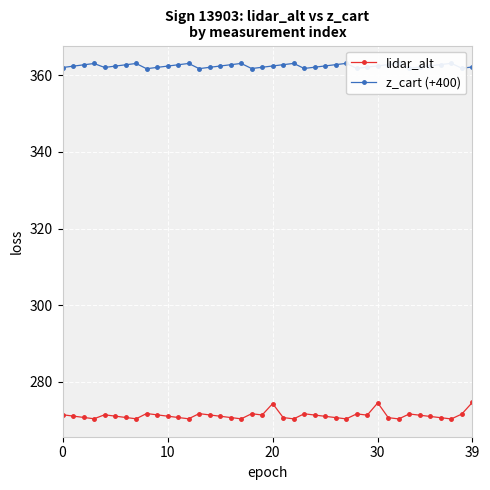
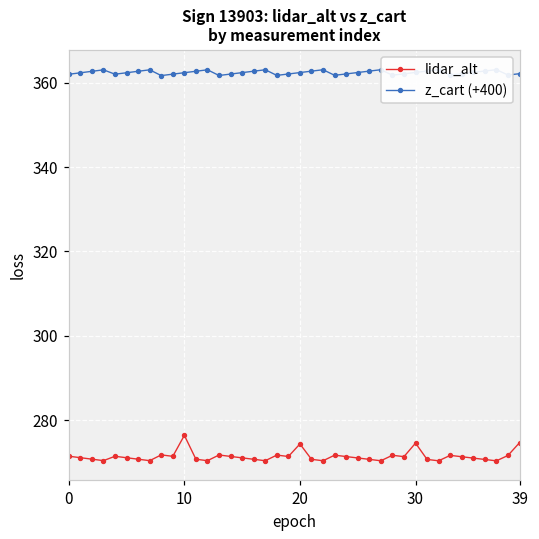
  {
    "lidar_alt": {
      "0": 271,
-     "10": 271,
+     "10": 276,
      "20": 274,
      "30": 275,
      "39": 275
    },
    "z_cart (+400)": {
      "0": 362,
      "10": 362,
      "20": 362,
      "39": 362
    }
  }
